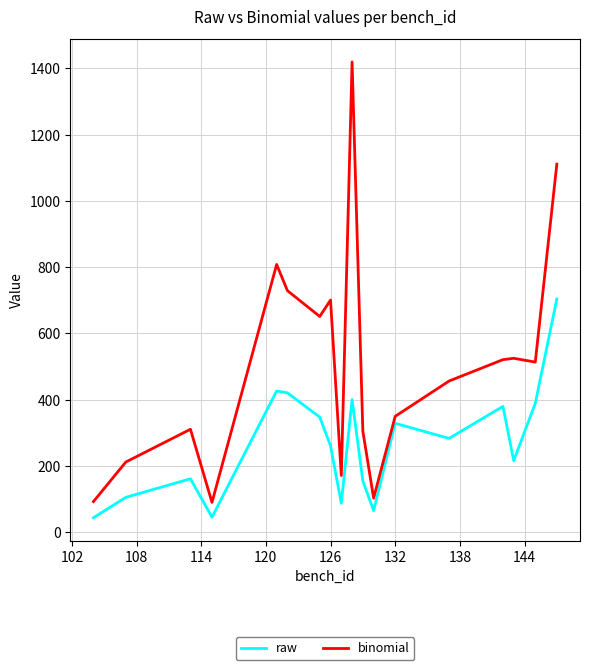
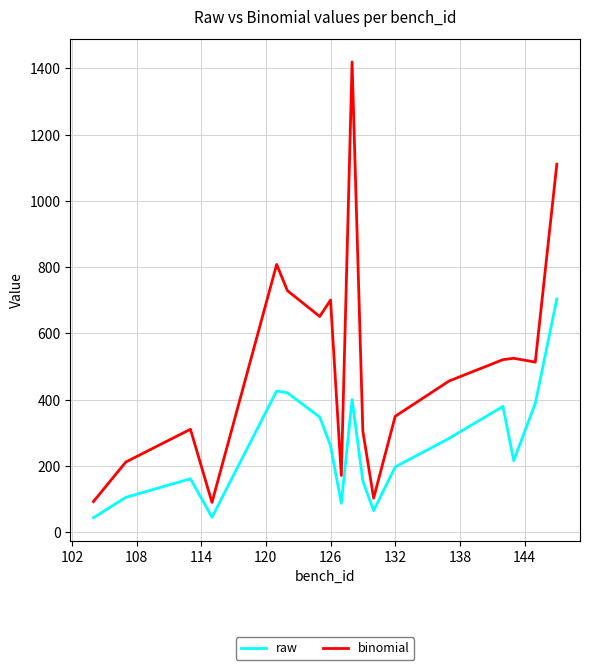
  {
    "raw": {
      "126": 260,
-     "132": 330
+     "132": 200
    },
    "binomial": {
      "126": 700,
      "132": 350
    }
  }
